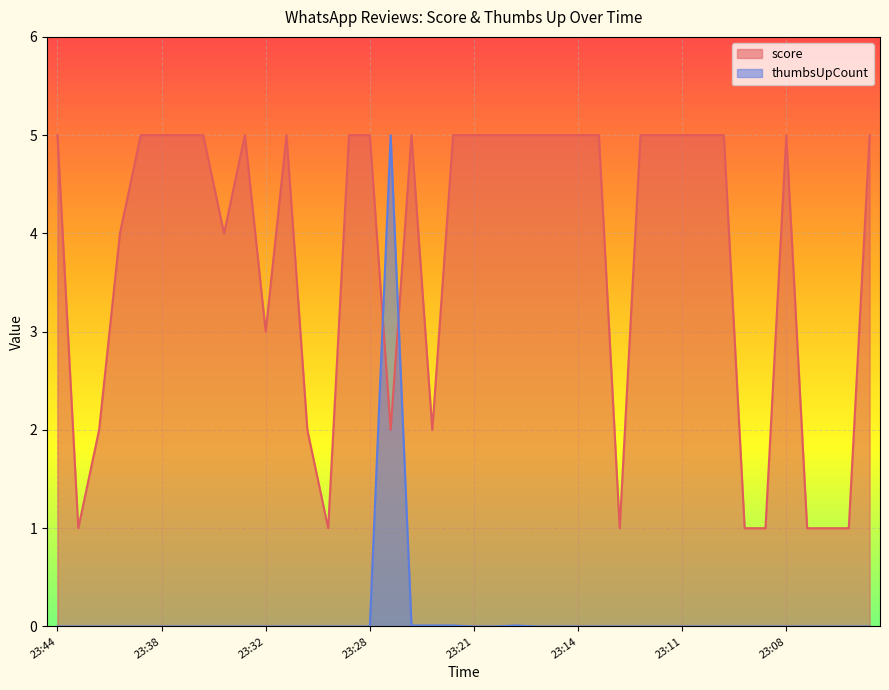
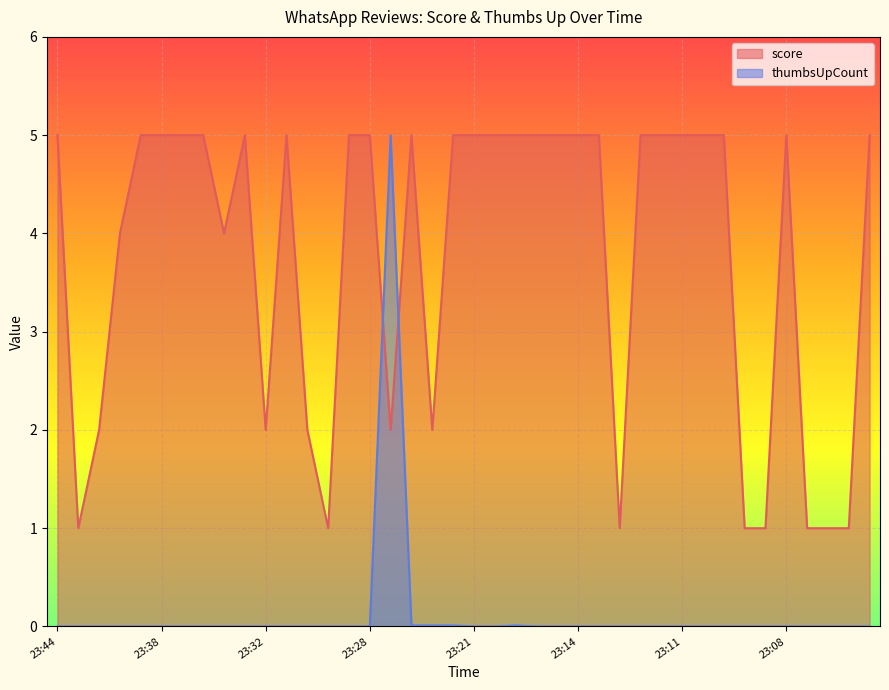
  {
    "score": {
      "23:44": 5,
      "23:38": 5,
-     "23:32": 3,
+     "23:32": 2,
      "23:28": 5,
      "23:21": 5,
      "23:14": 5,
      "23:11": 5,
      "23:08": 5
    },
    "thumbsUpCount": {
      "23:44": 0,
      "23:38": 0,
      "23:32": 0,
      "23:28": 0,
      "23:21": 0,
      "23:14": 0,
      "23:11": 0,
      "23:08": 0
    }
  }
